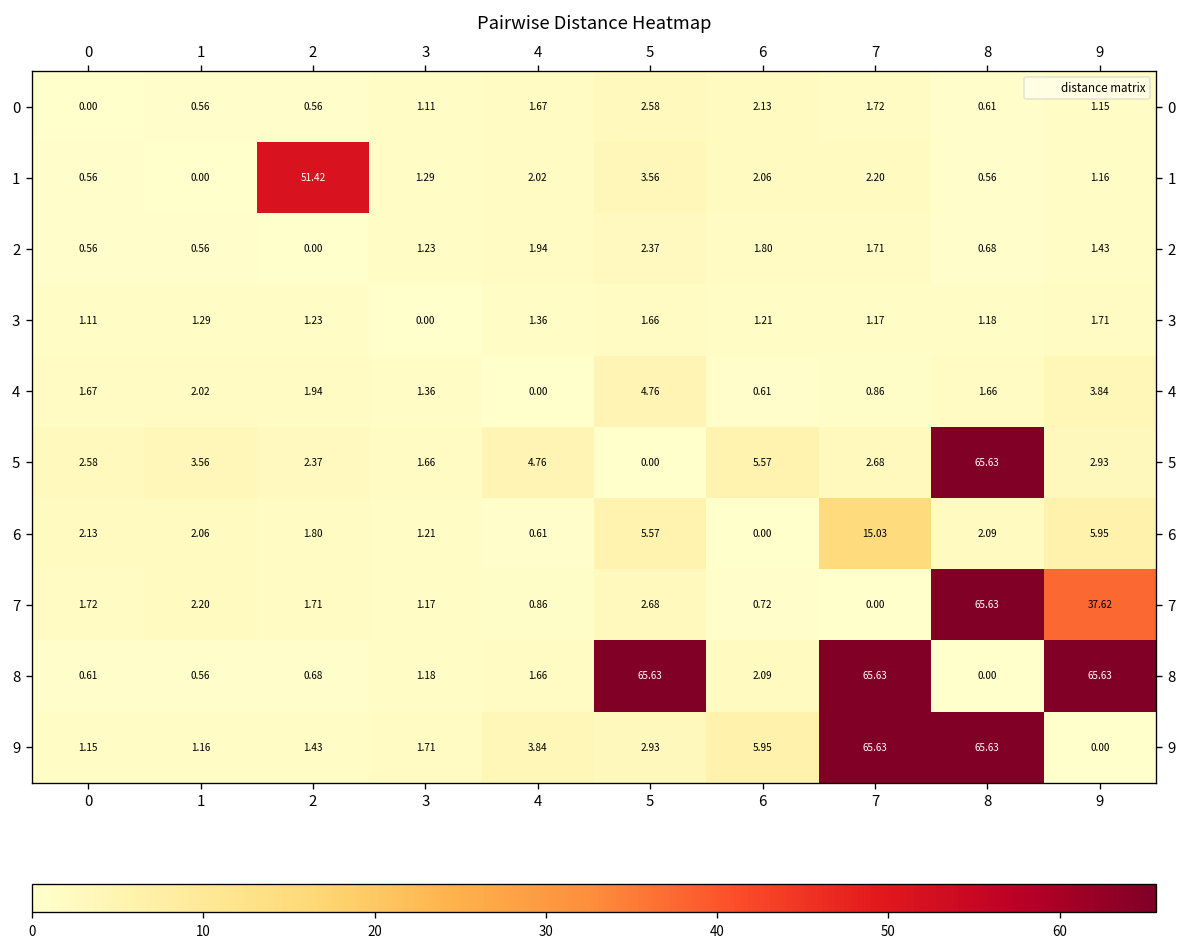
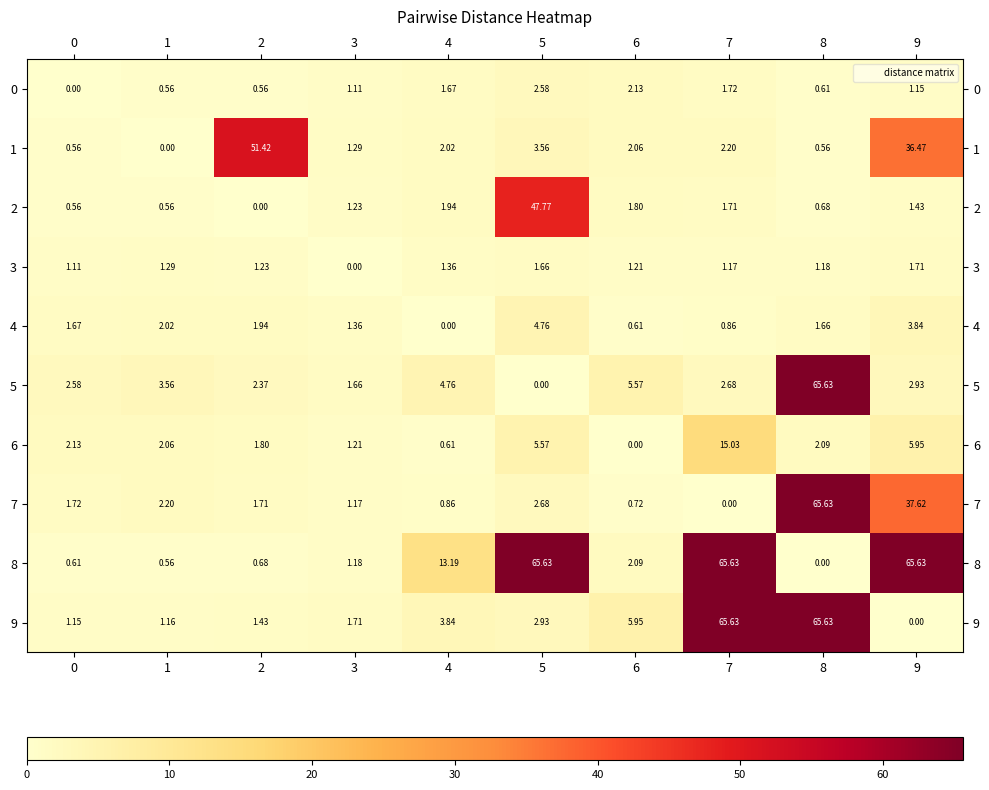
  {
    "0": {
      "0": 0.00,
      "1": 0.56,
      "2": 0.56,
      "3": 1.11,
      "4": 1.67,
      "5": 2.58,
      "6": 2.13,
      "7": 1.72,
      "8": 0.61,
      "9": 1.15
    },
    "1": {
      "0": 0.56,
      "1": 0.00,
      "2": 51.42,
      "3": 1.29,
      "4": 2.02,
      "5": 3.56,
      "6": 2.06,
      "7": 2.20,
      "8": 0.56,
-     "9": 1.16
+     "9": 36.47
    },
    "2": {
      "0": 0.56,
      "1": 0.56,
      "2": 0.00,
      "3": 1.23,
      "4": 1.94,
-     "5": 2.37,
+     "5": 47.77,
      "6": 1.80,
      "7": 1.71,
      "8": 0.68,
      "9": 1.43
    },
    "3": {
      "0": 1.11,
      "1": 1.29,
      "2": 1.23,
      "3": 0.00,
      "4": 1.36,
      "5": 1.66,
      "6": 1.21,
      "7": 1.17,
      "8": 1.18,
      "9": 1.71
    },
    "4": {
      "0": 1.67,
      "1": 2.02,
      "2": 1.94,
      "3": 1.36,
      "4": 0.00,
      "5": 4.76,
      "6": 0.61,
      "7": 0.86,
      "8": 1.66,
      "9": 3.84
    },
    "5": {
      "0": 2.58,
      "1": 3.56,
      "2": 2.37,
      "3": 1.66,
      "4": 4.76,
      "5": 0.00,
      "6": 5.57,
      "7": 2.68,
      "8": 65.63,
      "9": 2.93
    },
    "6": {
      "0": 2.13,
      "1": 2.06,
      "2": 1.80,
      "3": 1.21,
      "4": 0.61,
      "5": 5.57,
      "6": 0.00,
      "7": 15.03,
      "8": 2.09,
      "9": 5.95
    },
    "7": {
      "0": 1.72,
      "1": 2.20,
      "2": 1.71,
      "3": 1.17,
      "4": 0.86,
      "5": 2.68,
      "6": 0.72,
      "7": 0.00,
      "8": 65.63,
      "9": 37.62
    },
    "8": {
      "0": 0.61,
      "1": 0.56,
      "2": 0.68,
      "3": 1.18,
-     "4": 1.66,
+     "4": 13.19,
      "5": 65.63,
      "6": 2.09,
      "7": 65.63,
      "8": 0.00,
      "9": 65.63
    },
    "9": {
      "0": 1.15,
      "1": 1.16,
      "2": 1.43,
      "3": 1.71,
      "4": 3.84,
      "5": 2.93,
      "6": 5.95,
      "7": 65.63,
      "8": 65.63,
      "9": 0.00
    }
  }
